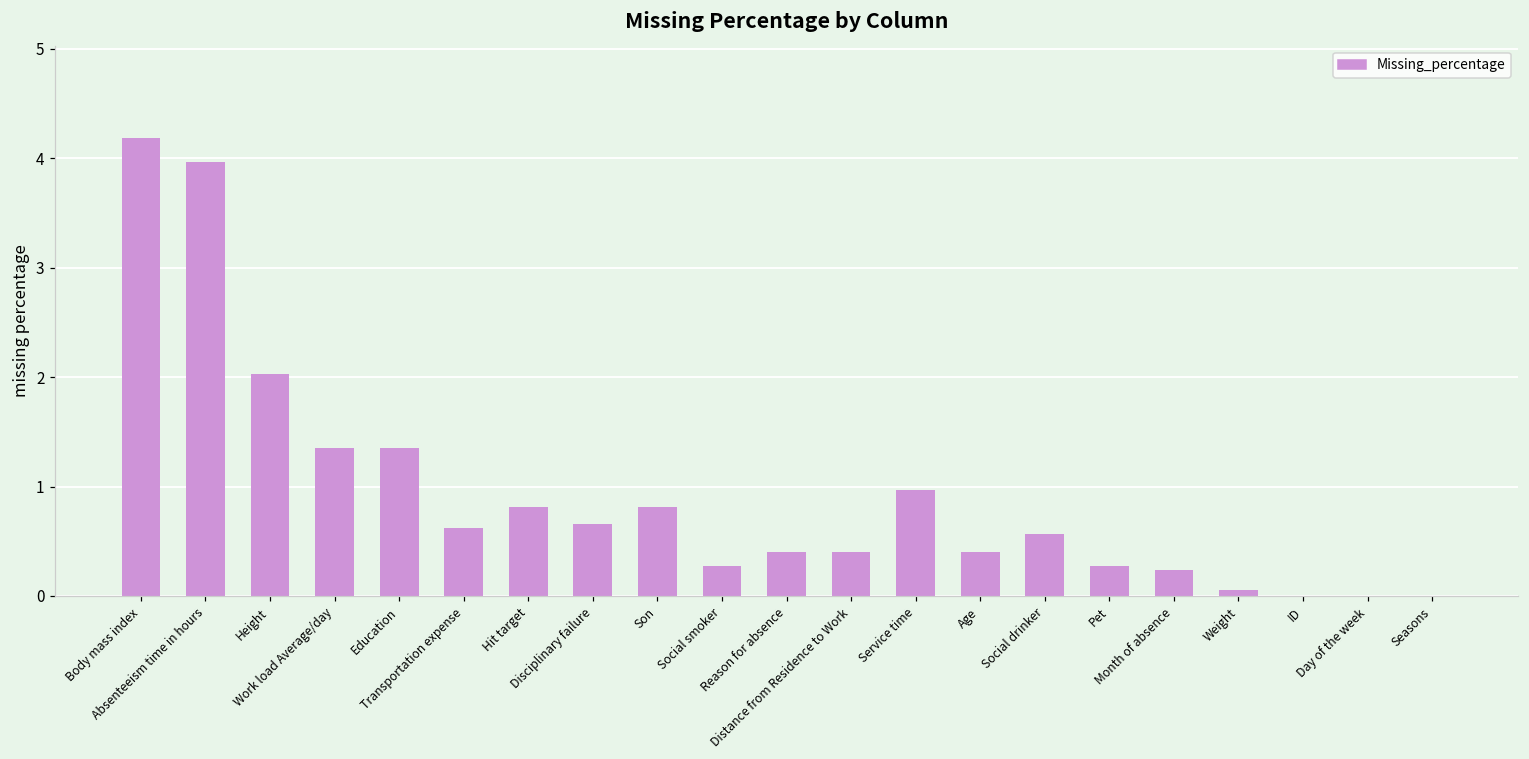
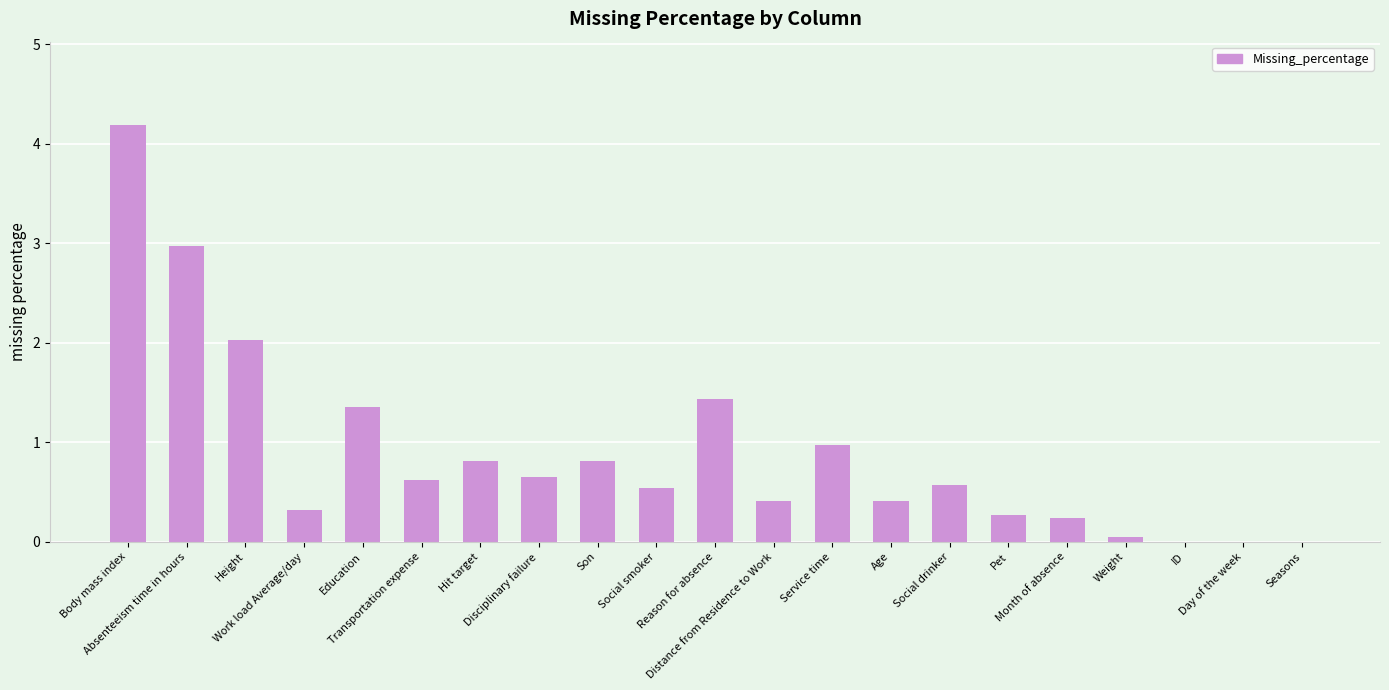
  {
    "Body mass index": 4.2,
-   "Absenteeism time in hours": 4.0,
+   "Absenteeism time in hours": 3.0,
    "Height": 2.0,
-   "Work load Average/day": 1.4,
+   "Work load Average/day": 0.3,
    "Education": 1.4,
    "Transportation expense": 0.6,
    "Hit target": 0.8,
    "Disciplinary failure": 0.7,
    "Son": 0.8,
-   "Social smoker": 0.3,
-   "Reason for absence": 0.4,
+   "Social smoker": 0.5,
+   "Reason for absence": 1.4,
    "Distance from Residence to Work": 0.4,
    "Service time": 1.0,
    "Age": 0.4,
    "Social drinker": 0.6,
    "Pet": 0.3,
    "Month of absence": 0.2,
    "Weight": 0.1,
    "ID": 0.0,
    "Day of the week": 0.0,
    "Seasons": 0.0
  }
